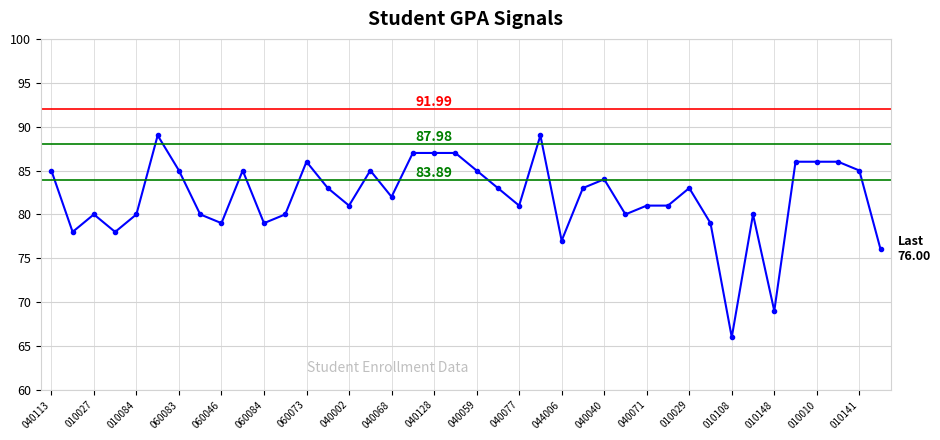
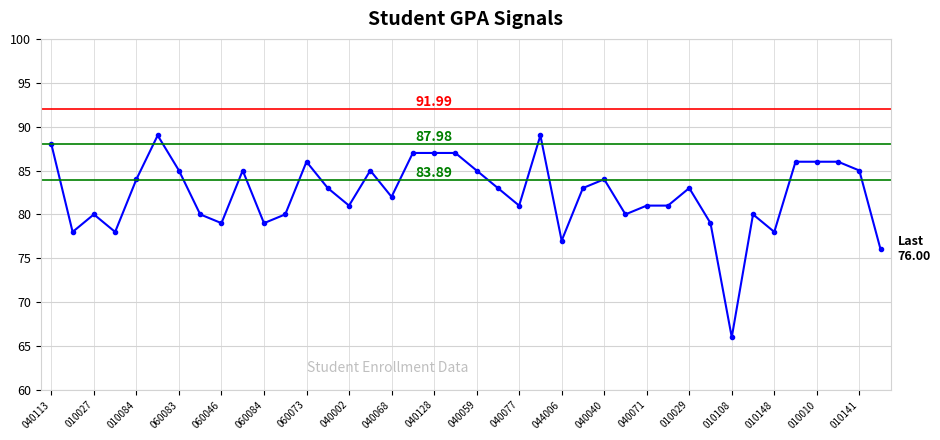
  {
-   "040113": 85,
+   "040113": 88,
    "010027": 80,
-   "010084": 80,
+   "010084": 84,
    "060083": 85,
    "060046": 79,
    "060084": 79,
    "060073": 86,
    "040002": 81,
    "040068": 82,
    "040059": 85,
    "040077": 81,
    "044006": 77,
    "040040": 84,
    "040071": 81,
    "010029": 83,
    "010108": 66,
-   "010148": 69,
+   "010148": 78,
    "010010": 86,
    "010141": 85
  }
